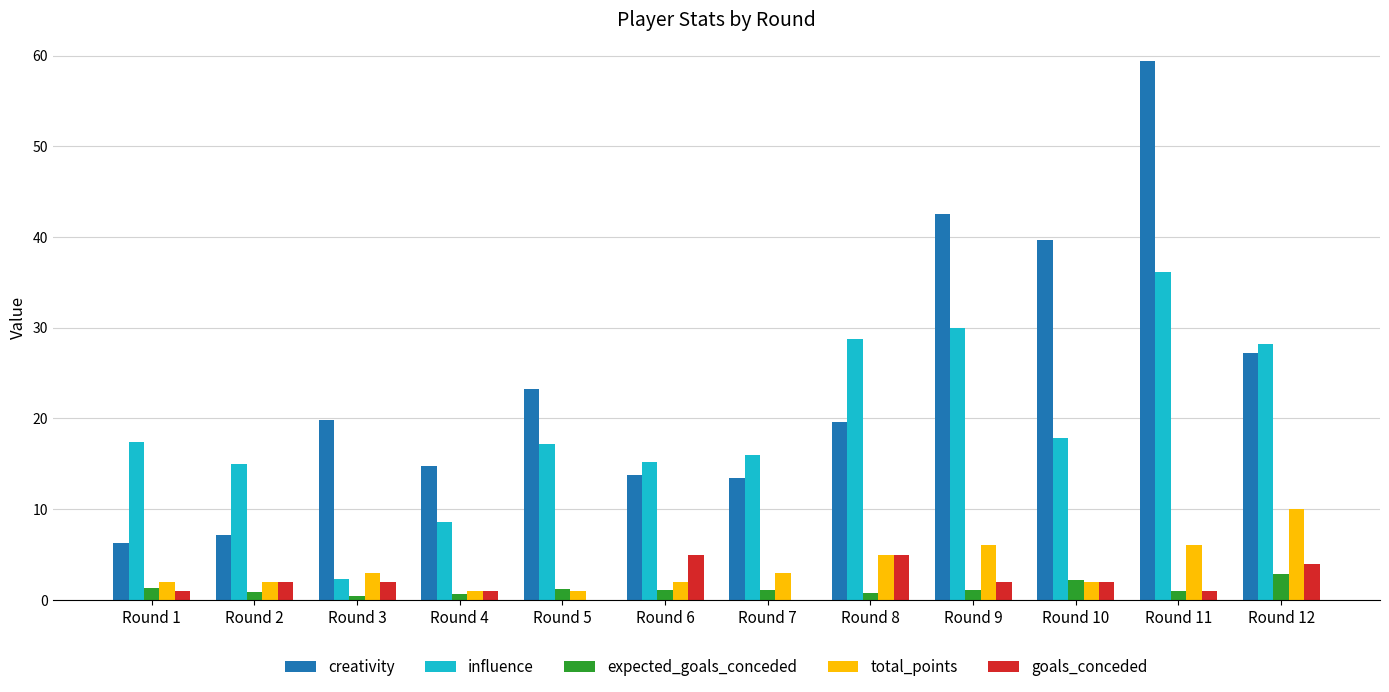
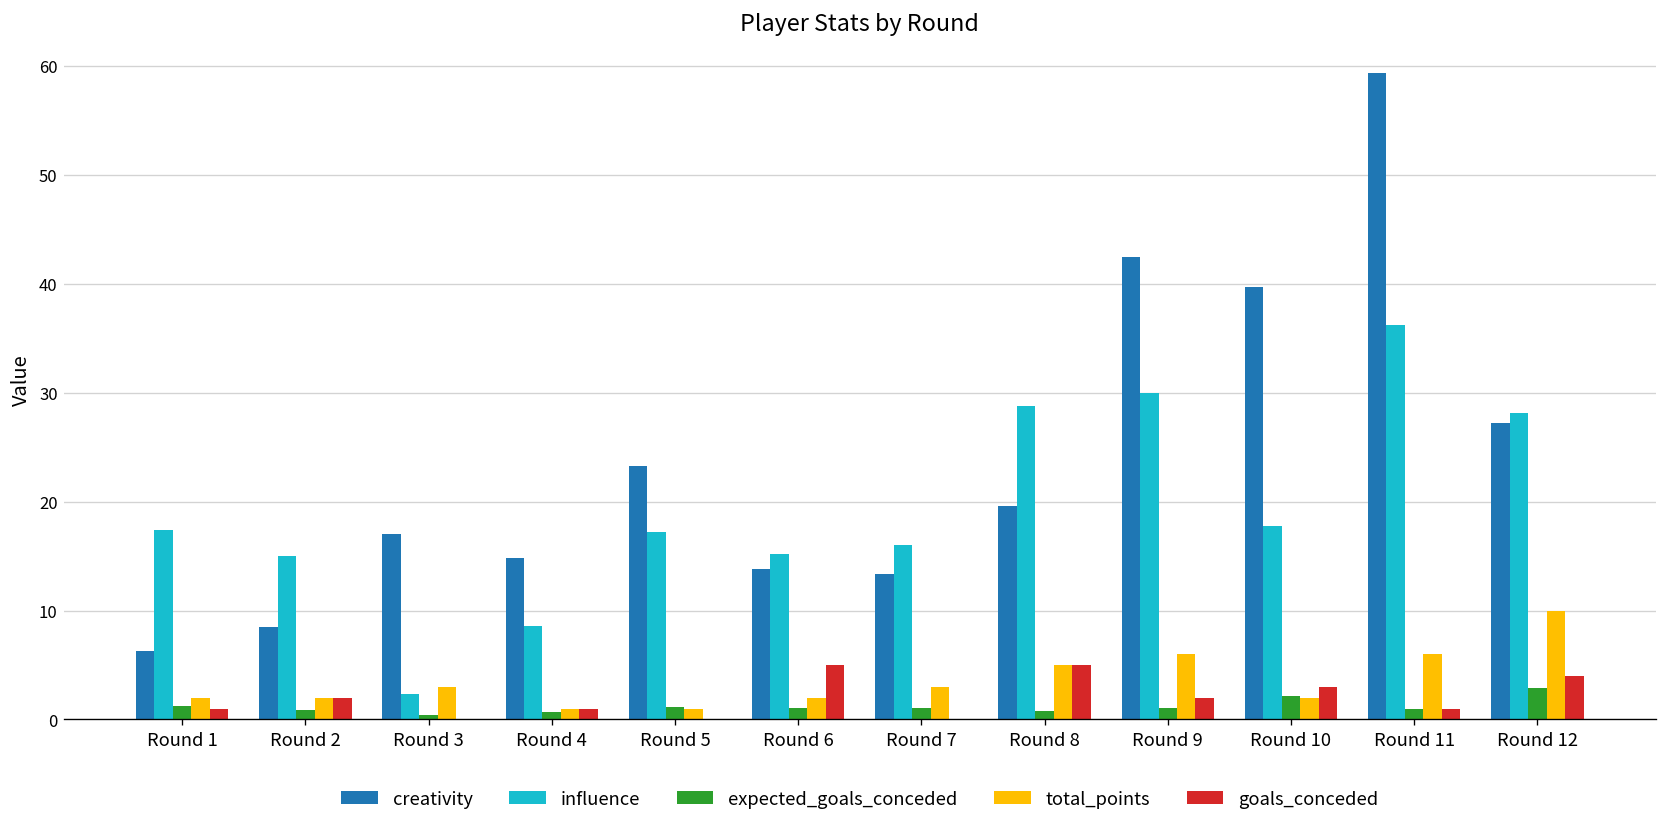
  {
    "creativity": {
      "Round 1": 6,
-     "Round 2": 7,
-     "Round 3": 20,
+     "Round 2": 9,
+     "Round 3": 17,
      "Round 4": 15,
      "Round 5": 23,
      "Round 6": 14,
      "Round 7": 13,
      "Round 8": 20,
      "Round 9": 43,
      "Round 10": 40,
      "Round 11": 59,
      "Round 12": 27
    },
    "influence": {
      "Round 1": 17,
      "Round 2": 15,
      "Round 3": 2,
      "Round 4": 9,
      "Round 5": 17,
      "Round 6": 15,
      "Round 7": 16,
      "Round 8": 29,
      "Round 9": 30,
      "Round 10": 18,
      "Round 11": 36,
      "Round 12": 28
    },
    "expected_goals_conceded": {
      "Round 1": 1,
      "Round 2": 1,
      "Round 3": 0,
      "Round 4": 1,
      "Round 5": 1,
      "Round 6": 1,
      "Round 7": 1,
      "Round 8": 1,
      "Round 9": 1,
      "Round 10": 2,
      "Round 11": 1,
      "Round 12": 3
    },
    "total_points": {
      "Round 1": 2,
      "Round 2": 2,
      "Round 3": 3,
      "Round 4": 1,
      "Round 5": 1,
      "Round 6": 2,
      "Round 7": 3,
      "Round 8": 5,
      "Round 9": 6,
      "Round 10": 2,
      "Round 11": 6,
      "Round 12": 10
    },
    "goals_conceded": {
      "Round 1": 1,
      "Round 2": 2,
-     "Round 3": 2,
+     "Round 3": 0,
      "Round 4": 1,
      "Round 5": 0,
      "Round 6": 5,
      "Round 7": 0,
      "Round 8": 5,
      "Round 9": 2,
-     "Round 10": 2,
+     "Round 10": 3,
      "Round 11": 1,
      "Round 12": 4
    }
  }
